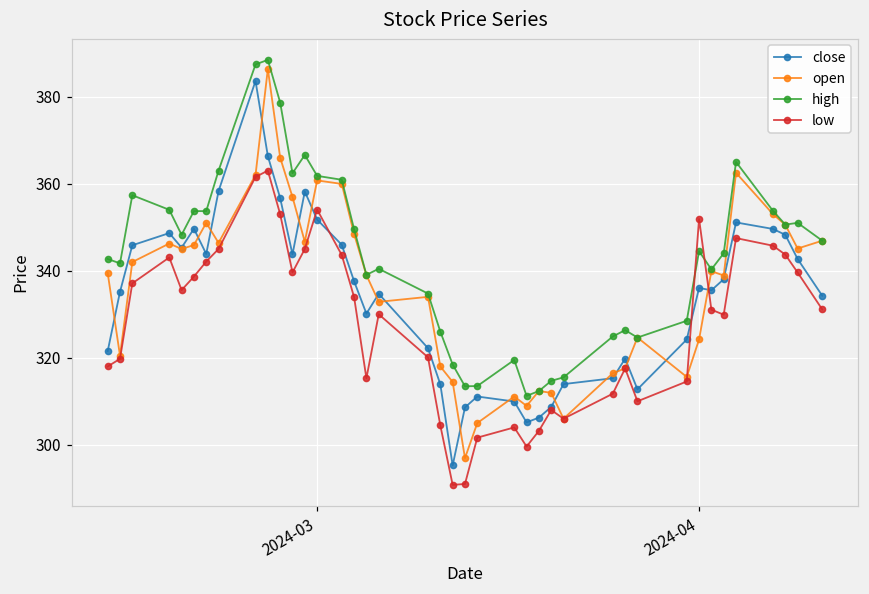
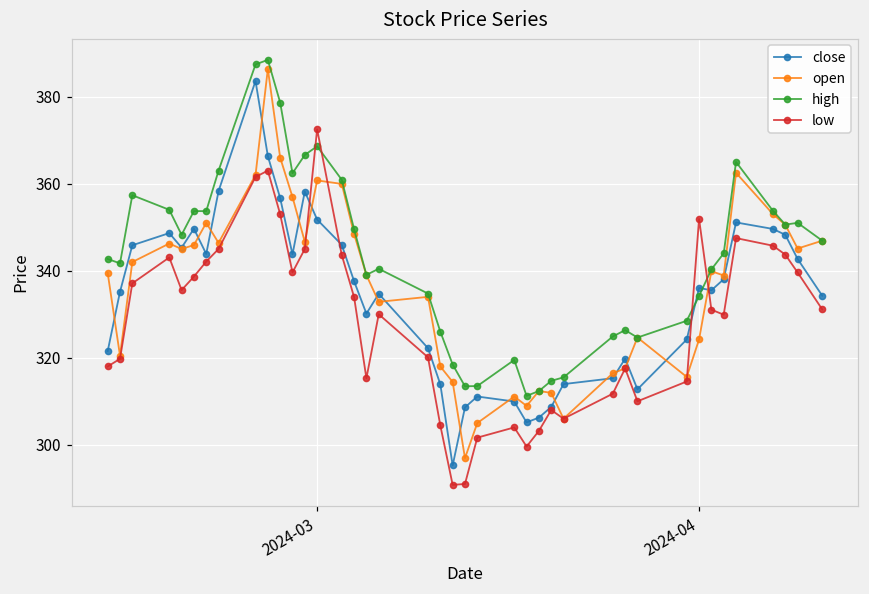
  {
    "close": {
      "2024-03": 352,
      "2024-04": 336
    },
    "open": {
      "2024-03": 361,
      "2024-04": 324
    },
    "high": {
-     "2024-03": 362,
-     "2024-04": 345
+     "2024-03": 369,
+     "2024-04": 334
    },
    "low": {
-     "2024-03": 354,
+     "2024-03": 372,
      "2024-04": 352
    }
  }
